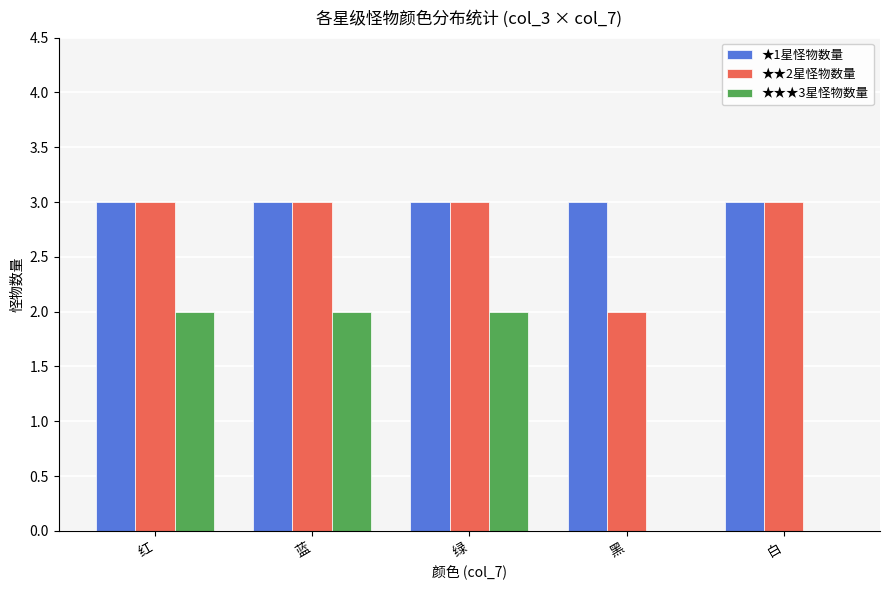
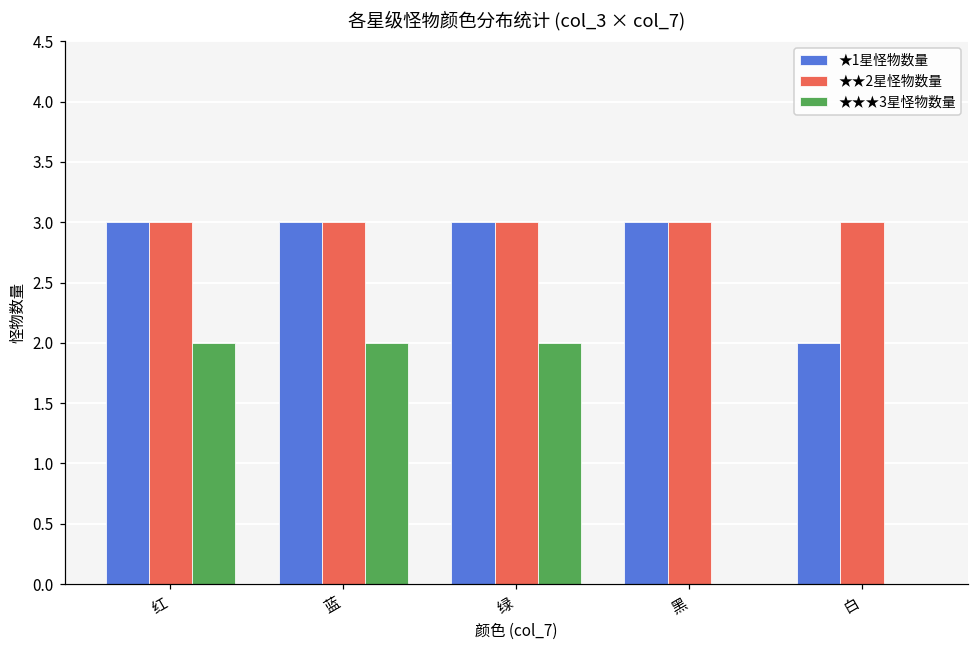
  {
    "★1星怪物数量": {
      "红": 3,
      "蓝": 3,
      "绿": 3,
      "黑": 3,
-     "白": 3
+     "白": 2
    },
    "★★2星怪物数量": {
      "红": 3,
      "蓝": 3,
      "绿": 3,
-     "黑": 2,
+     "黑": 3,
      "白": 3
    },
    "★★★3星怪物数量": {
      "红": 2,
      "蓝": 2,
      "绿": 2,
      "黑": 0,
      "白": 0
    }
  }
